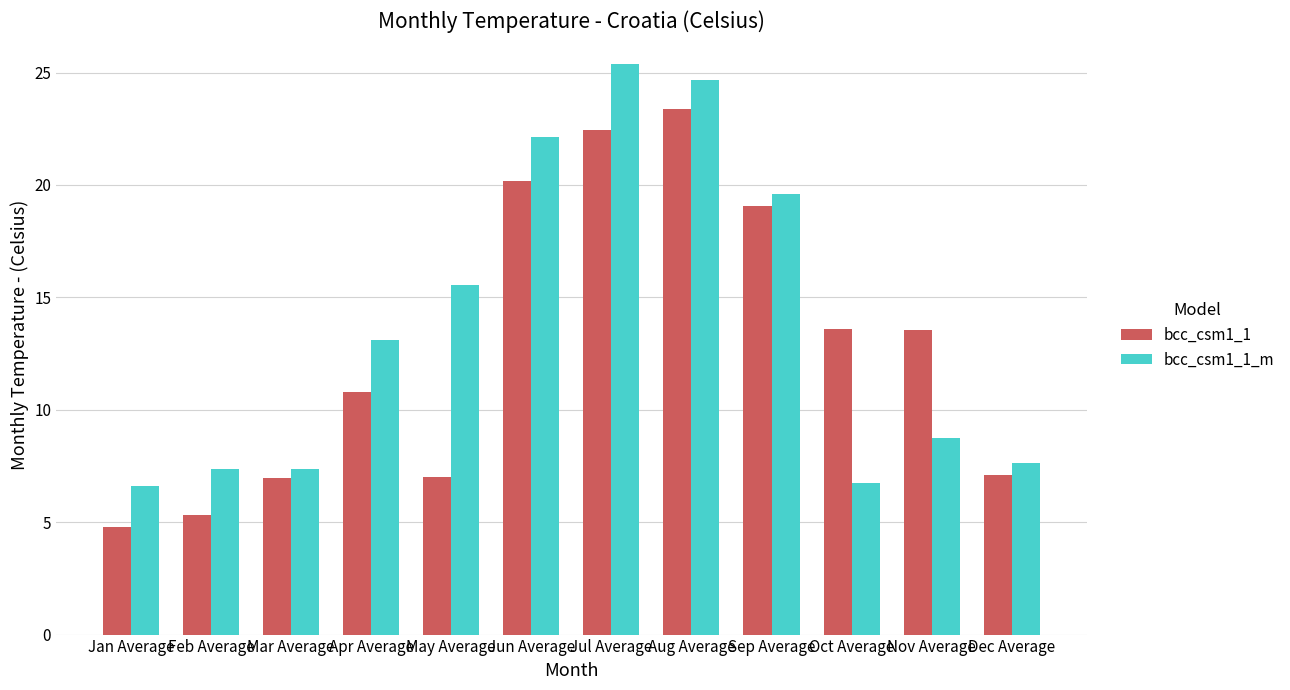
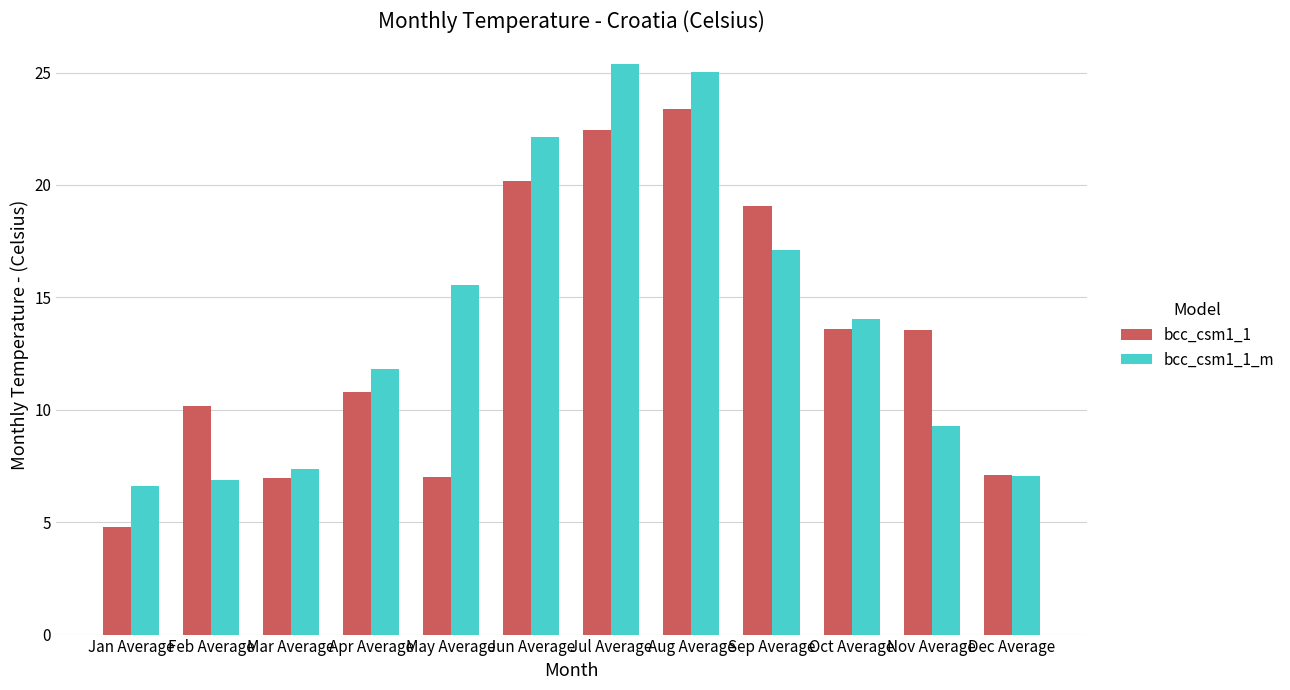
  {
    "bcc_csm1_1": {
      "Jan Average": 4.8,
-     "Feb Average": 5.3,
+     "Feb Average": 10.2,
      "Mar Average": 7.0,
      "Apr Average": 10.8,
      "May Average": 7.0,
      "Jun Average": 20.2,
      "Jul Average": 22.5,
      "Aug Average": 23.4,
      "Sep Average": 19.0,
      "Oct Average": 13.6,
      "Nov Average": 13.6,
      "Dec Average": 7.1
    },
    "bcc_csm1_1_m": {
      "Jan Average": 6.6,
-     "Feb Average": 7.4,
+     "Feb Average": 6.9,
      "Mar Average": 7.4,
-     "Apr Average": 13.1,
+     "Apr Average": 11.8,
      "May Average": 15.6,
      "Jun Average": 22.1,
      "Jul Average": 25.4,
-     "Aug Average": 24.7,
-     "Sep Average": 19.6,
-     "Oct Average": 6.7,
-     "Nov Average": 8.7,
-     "Dec Average": 7.6
+     "Aug Average": 25.0,
+     "Sep Average": 17.1,
+     "Oct Average": 14.0,
+     "Nov Average": 9.3,
+     "Dec Average": 7.1
    }
  }
